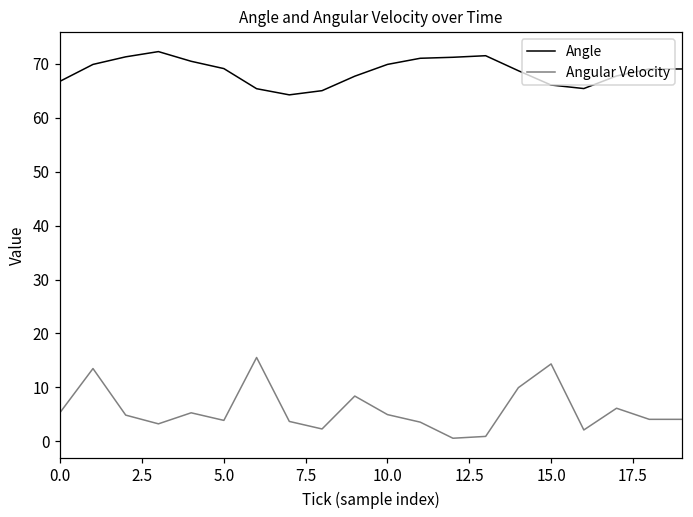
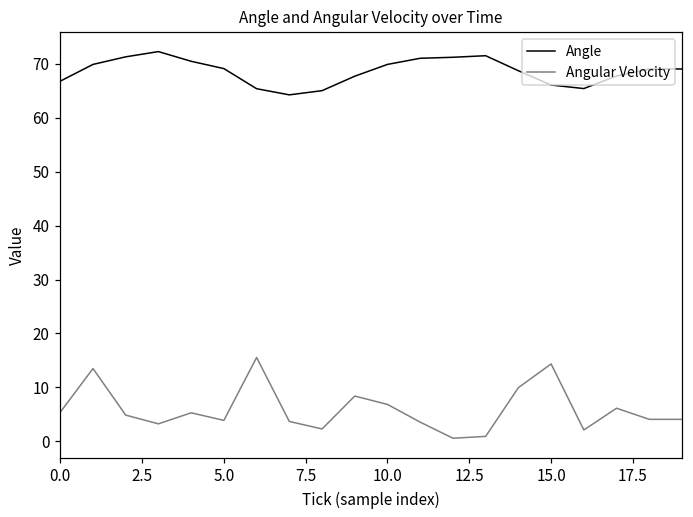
  {
    "Angle": {
      "0.0": 67,
      "5.0": 69,
      "10.0": 70
    },
    "Angular Velocity": {
      "0.0": 5,
      "5.0": 4,
-     "10.0": 5,
+     "10.0": 7,
      "15.0": 14
    }
  }
